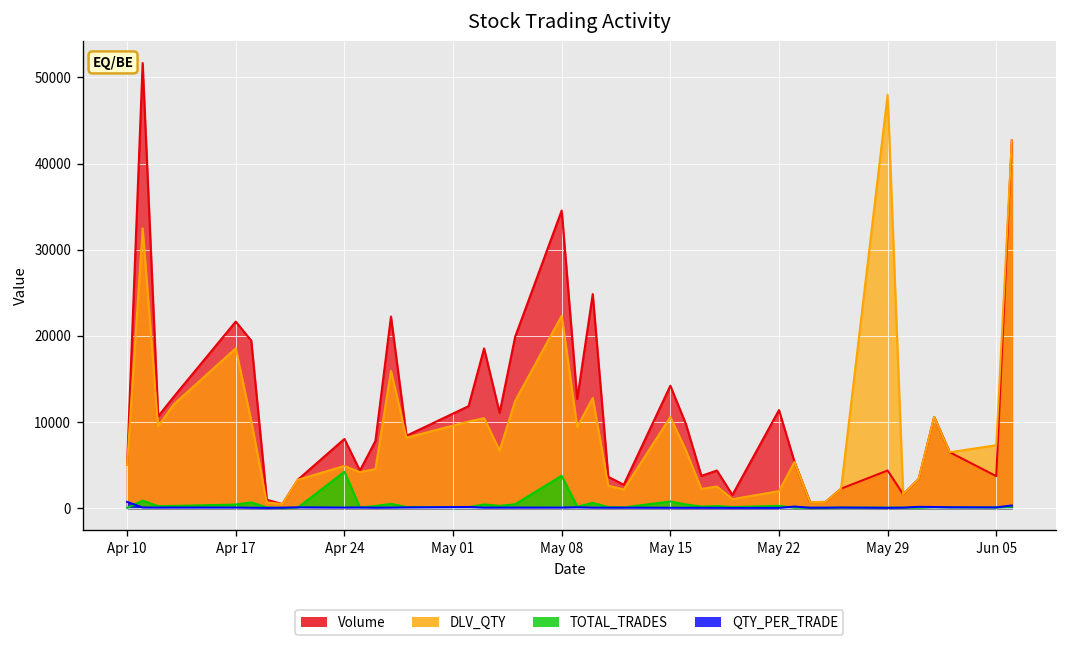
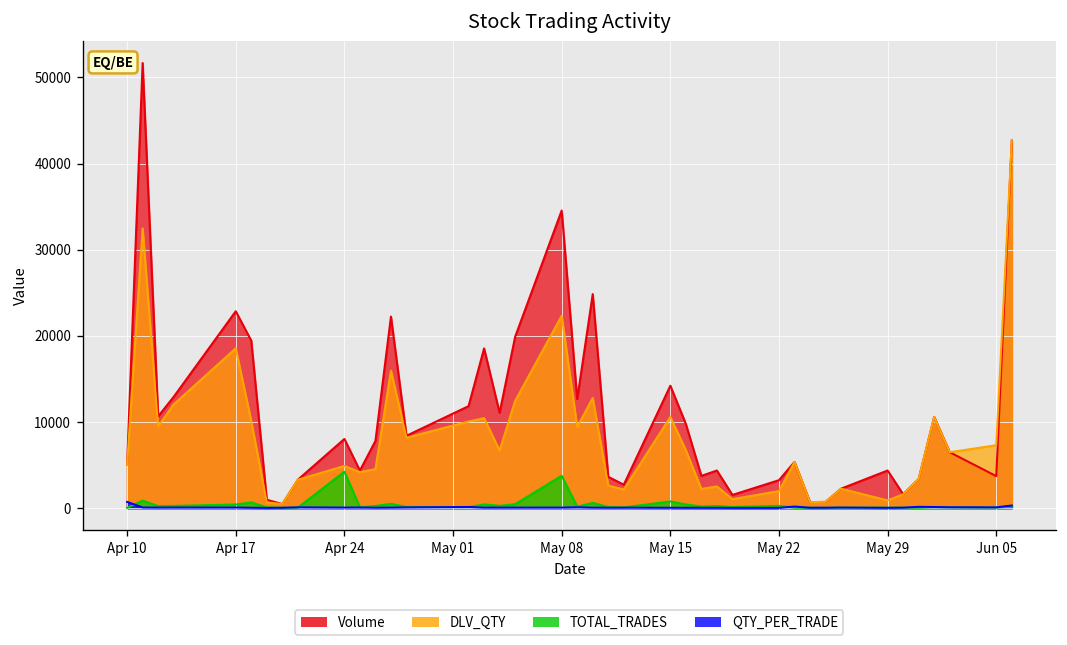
  {
    "Volume": {
-     "Apr 17": 22000,
+     "Apr 17": 23000,
      "Apr 24": 8000,
      "May 08": 35000,
      "May 15": 14000,
-     "May 22": 11000,
+     "May 22": 3000,
      "May 29": 4000,
      "Jun 05": 4000
    },
    "DLV_QTY": {
      "Apr 17": 19000,
      "Apr 24": 5000,
      "May 08": 22000,
      "May 15": 11000,
      "May 22": 2000,
-     "May 29": 48000,
+     "May 29": 1000,
      "Jun 05": 7000
    },
    "TOTAL_TRADES": {
      "Apr 10": 0,
      "Apr 24": 4000,
      "May 08": 4000,
      "May 15": 1000
    },
    "QTY_PER_TRADE": {
      "Apr 10": 1000,
      "Apr 24": 0,
      "May 08": 0,
      "May 15": 0
    }
  }
